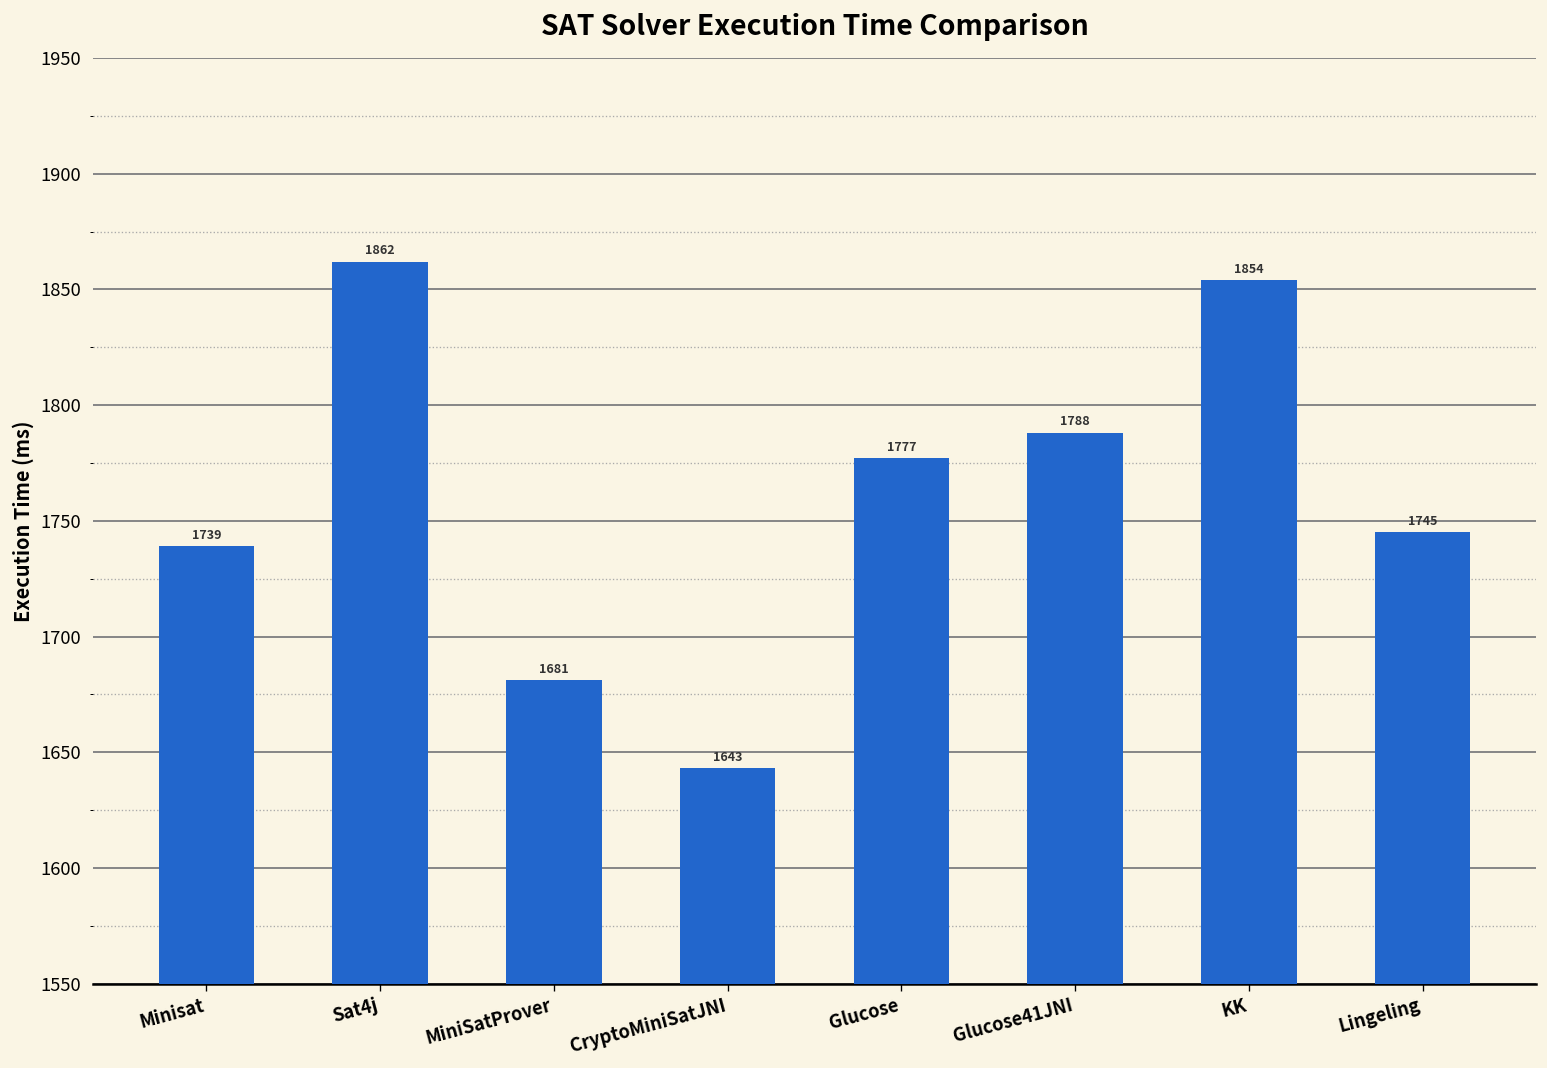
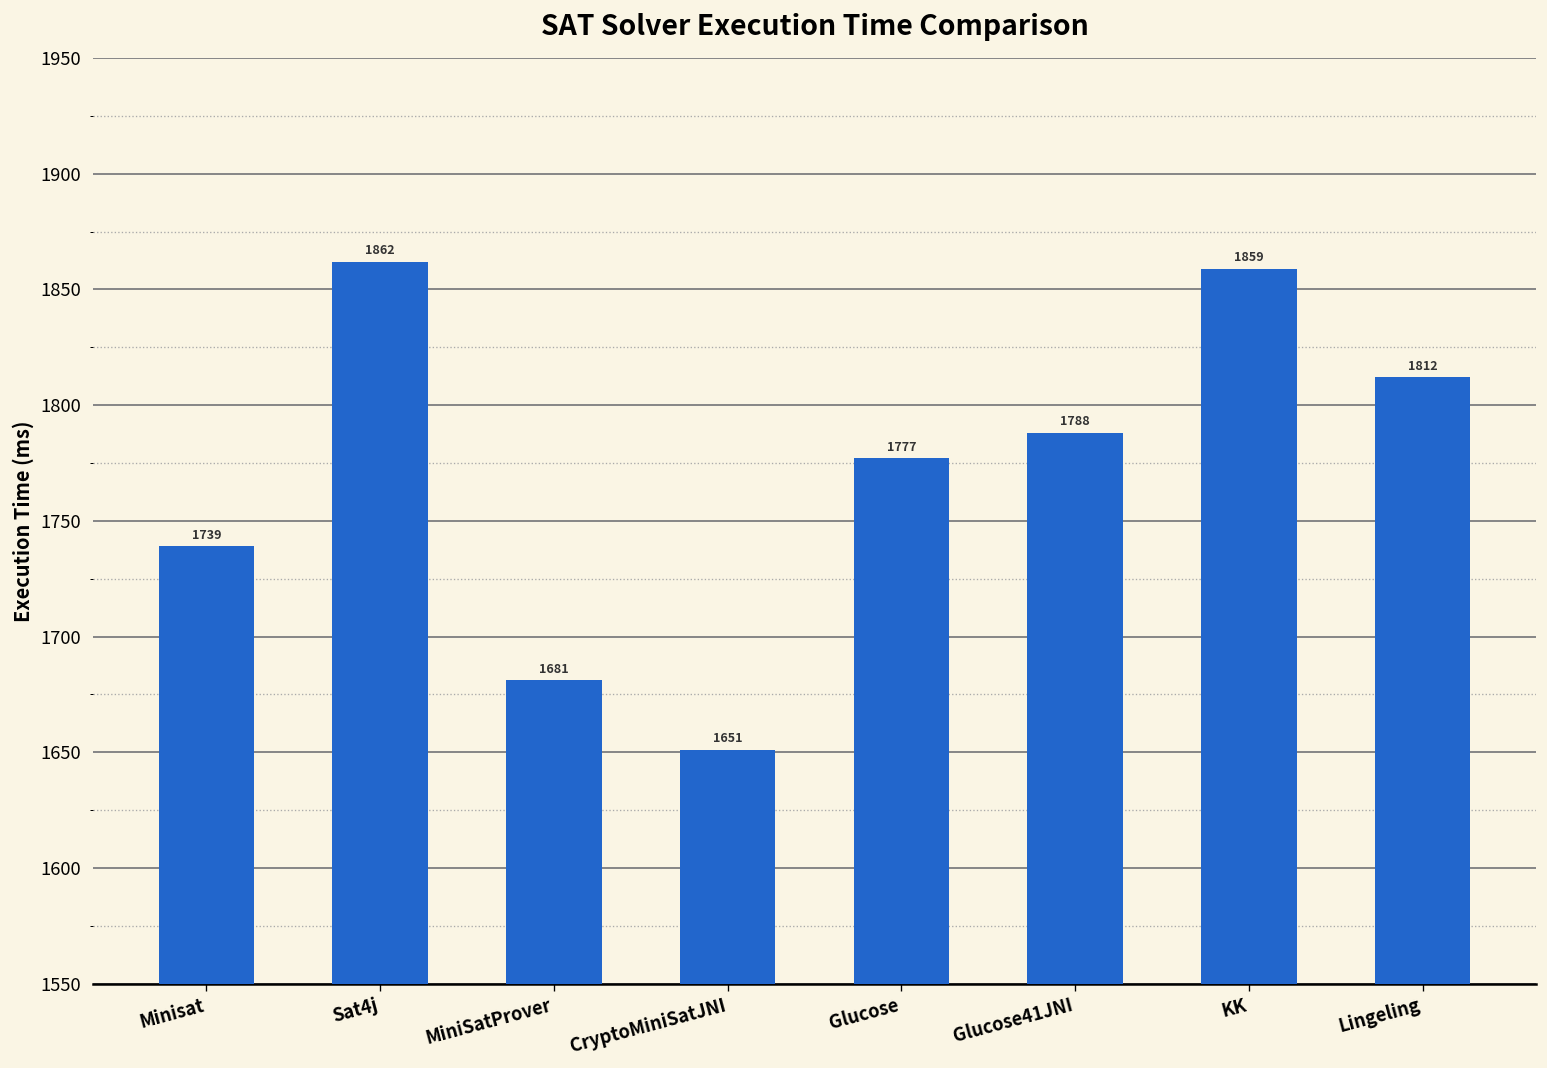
  {
    "Minisat": 1739,
    "Sat4j": 1862,
    "MiniSatProver": 1681,
-   "CryptoMiniSatJNI": 1643,
+   "CryptoMiniSatJNI": 1651,
    "Glucose": 1777,
    "Glucose41JNI": 1788,
-   "KK": 1854,
-   "Lingeling": 1745
+   "KK": 1859,
+   "Lingeling": 1812
  }
